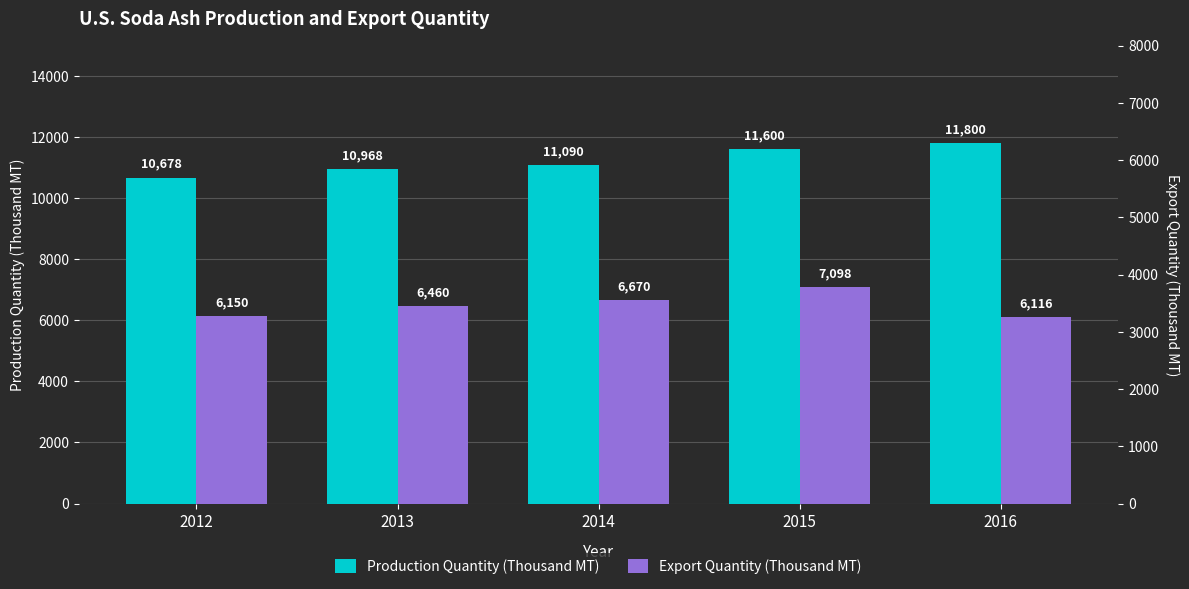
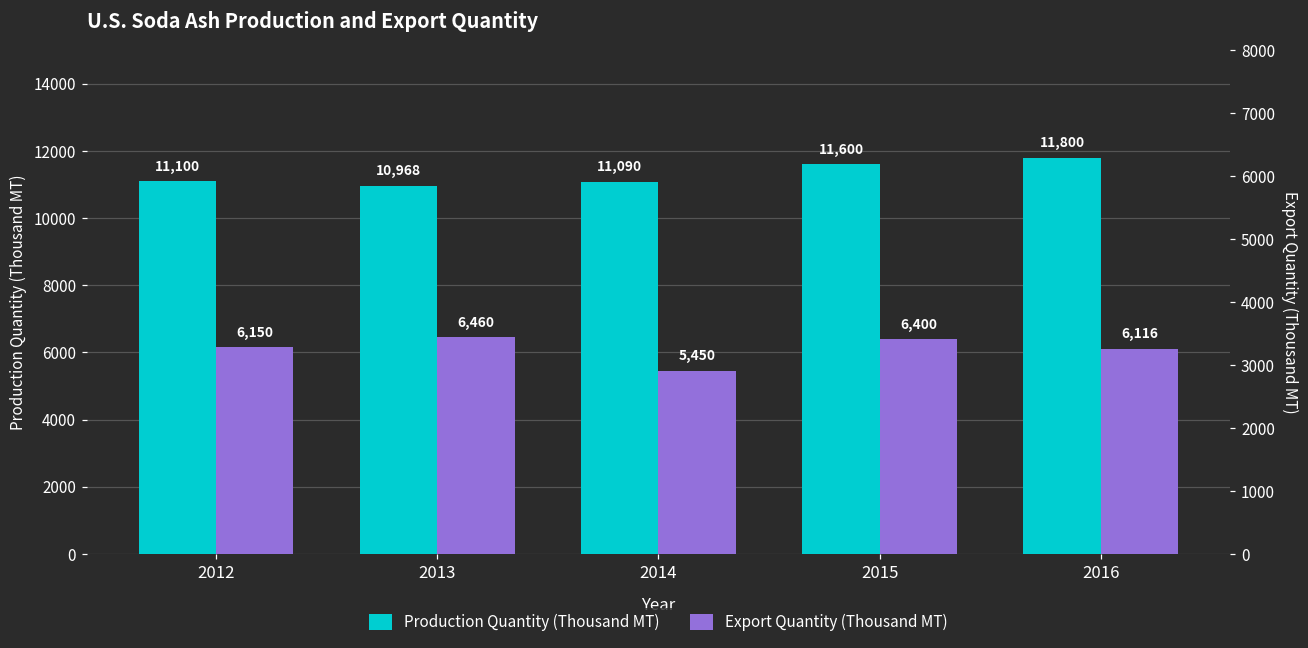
  {
    "Production Quantity (Thousand MT)": {
-     "2012": "10,678",
+     "2012": "11,100",
      "2013": "10,968",
      "2014": "11,090",
      "2015": "11,600",
      "2016": "11,800"
    },
    "Export Quantity (Thousand MT)": {
      "2012": "6,150",
      "2013": "6,460",
-     "2014": "6,670",
-     "2015": "7,098",
+     "2014": "5,450",
+     "2015": "6,400",
      "2016": "6,116"
    }
  }
